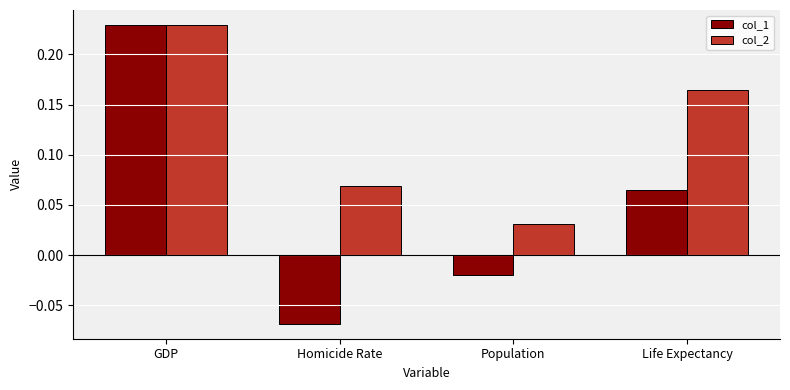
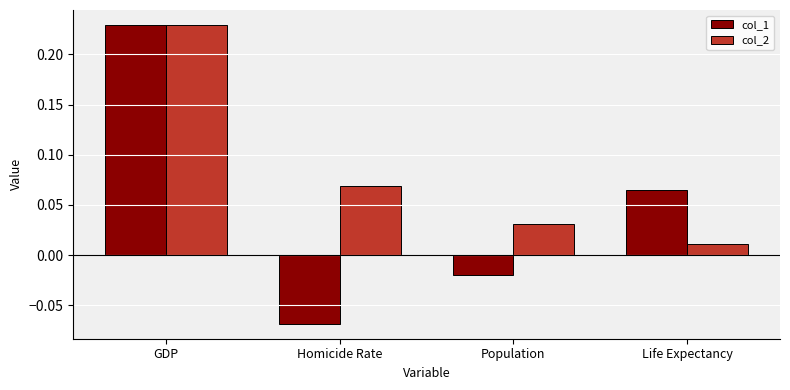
  {
    "col_1": {
      "GDP": 0.229,
      "Homicide Rate": -0.068,
      "Population": -0.020,
      "Life Expectancy": 0.065
    },
    "col_2": {
      "GDP": 0.229,
      "Homicide Rate": 0.068,
      "Population": 0.031,
-     "Life Expectancy": 0.164
+     "Life Expectancy": 0.011
    }
  }
